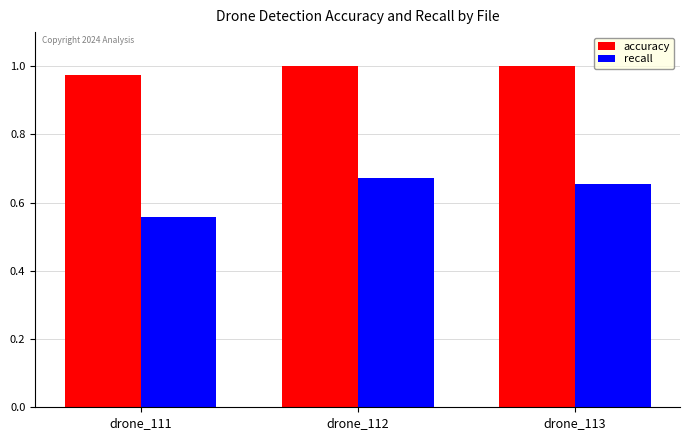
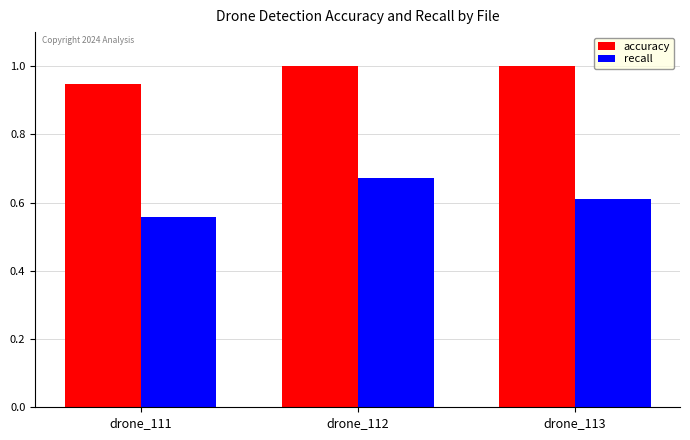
  {
    "accuracy": {
-     "drone_111": 0.98,
+     "drone_111": 0.95,
      "drone_112": 1.00,
      "drone_113": 1.00
    },
    "recall": {
      "drone_111": 0.56,
      "drone_112": 0.67,
-     "drone_113": 0.65
+     "drone_113": 0.61
    }
  }
